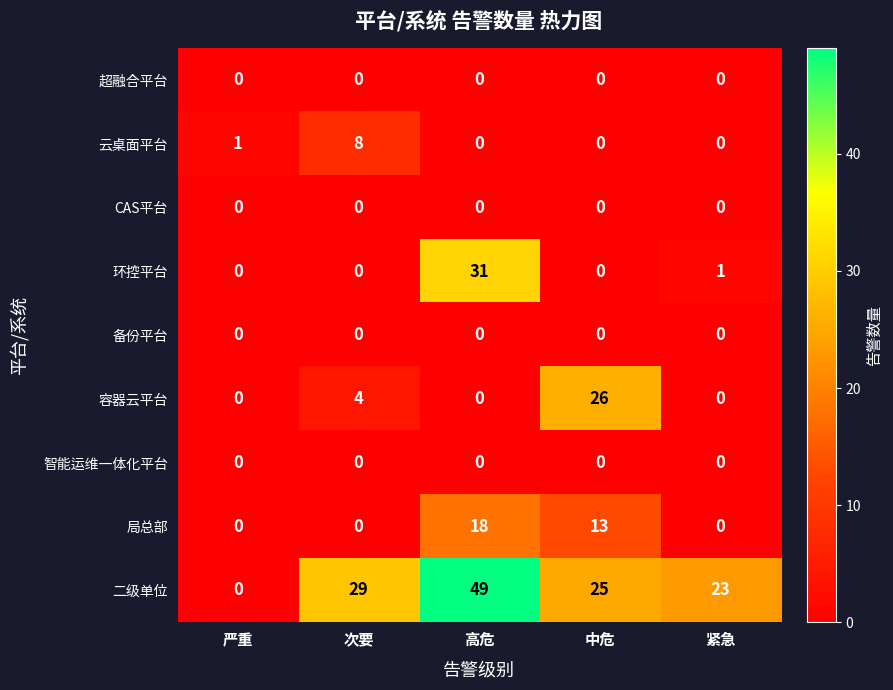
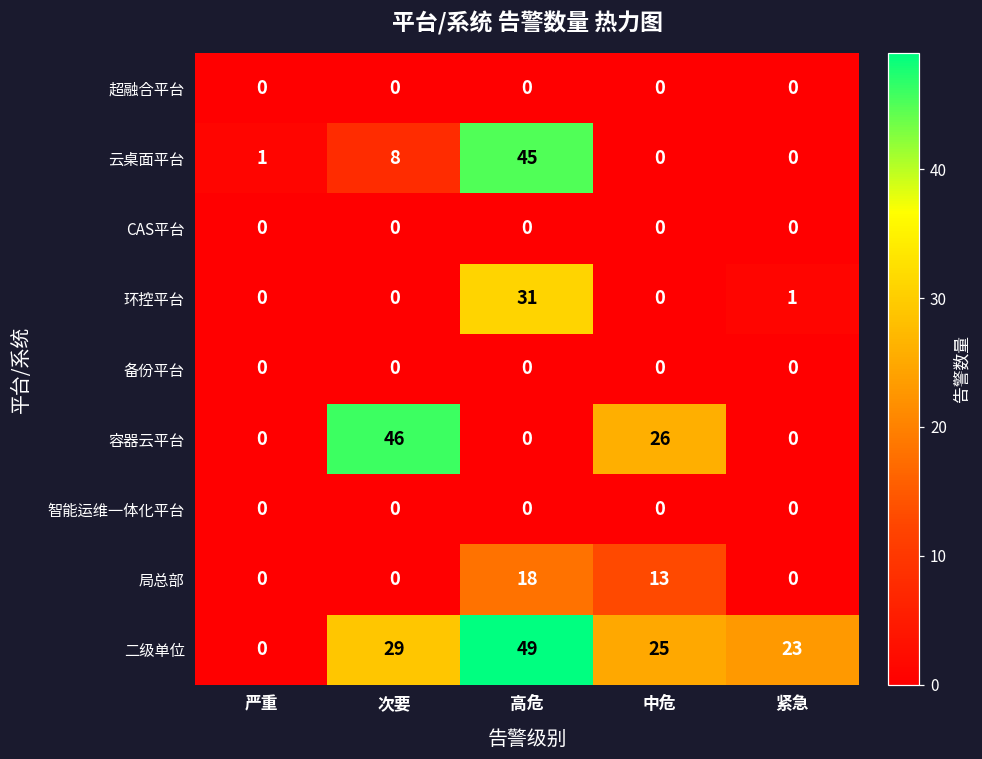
  {
    "超融合平台": {
      "严重": 0,
      "次要": 0,
      "高危": 0,
      "中危": 0,
      "紧急": 0
    },
    "云桌面平台": {
      "严重": 1,
      "次要": 8,
-     "高危": 0,
+     "高危": 45,
      "中危": 0,
      "紧急": 0
    },
    "CAS平台": {
      "严重": 0,
      "次要": 0,
      "高危": 0,
      "中危": 0,
      "紧急": 0
    },
    "环控平台": {
      "严重": 0,
      "次要": 0,
      "高危": 31,
      "中危": 0,
      "紧急": 1
    },
    "备份平台": {
      "严重": 0,
      "次要": 0,
      "高危": 0,
      "中危": 0,
      "紧急": 0
    },
    "容器云平台": {
      "严重": 0,
-     "次要": 4,
+     "次要": 46,
      "高危": 0,
      "中危": 26,
      "紧急": 0
    },
    "智能运维一体化平台": {
      "严重": 0,
      "次要": 0,
      "高危": 0,
      "中危": 0,
      "紧急": 0
    },
    "局总部": {
      "严重": 0,
      "次要": 0,
      "高危": 18,
      "中危": 13,
      "紧急": 0
    },
    "二级单位": {
      "严重": 0,
      "次要": 29,
      "高危": 49,
      "中危": 25,
      "紧急": 23
    }
  }
